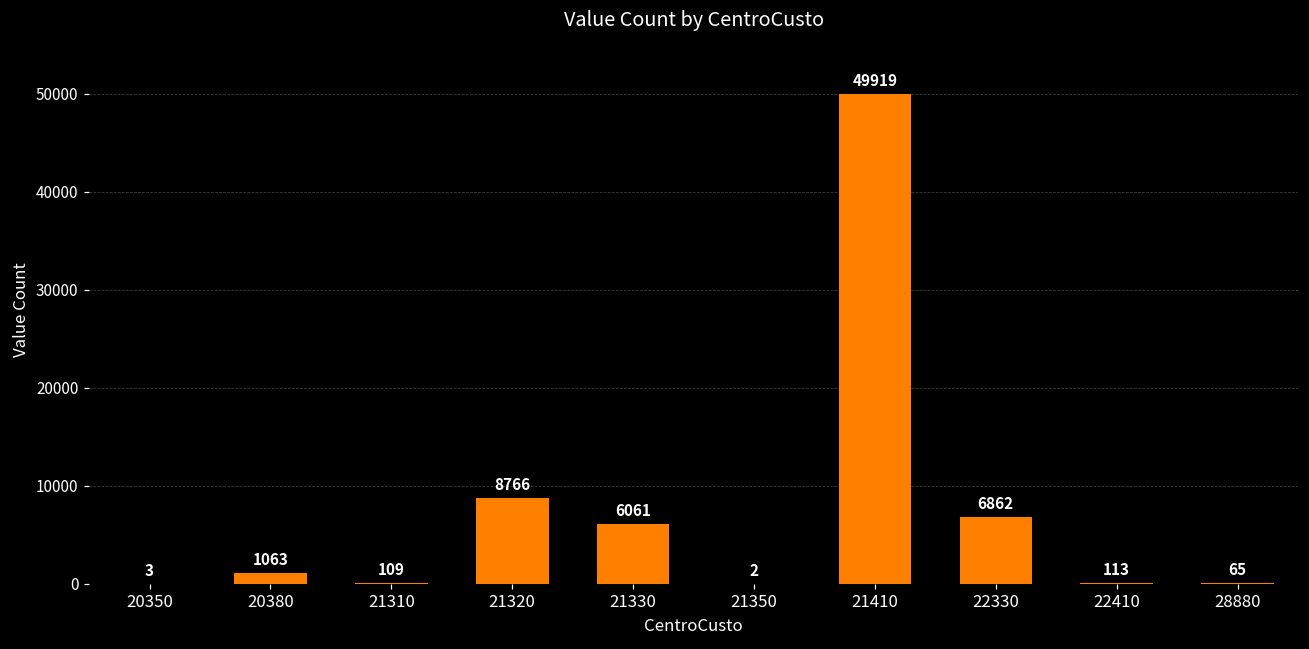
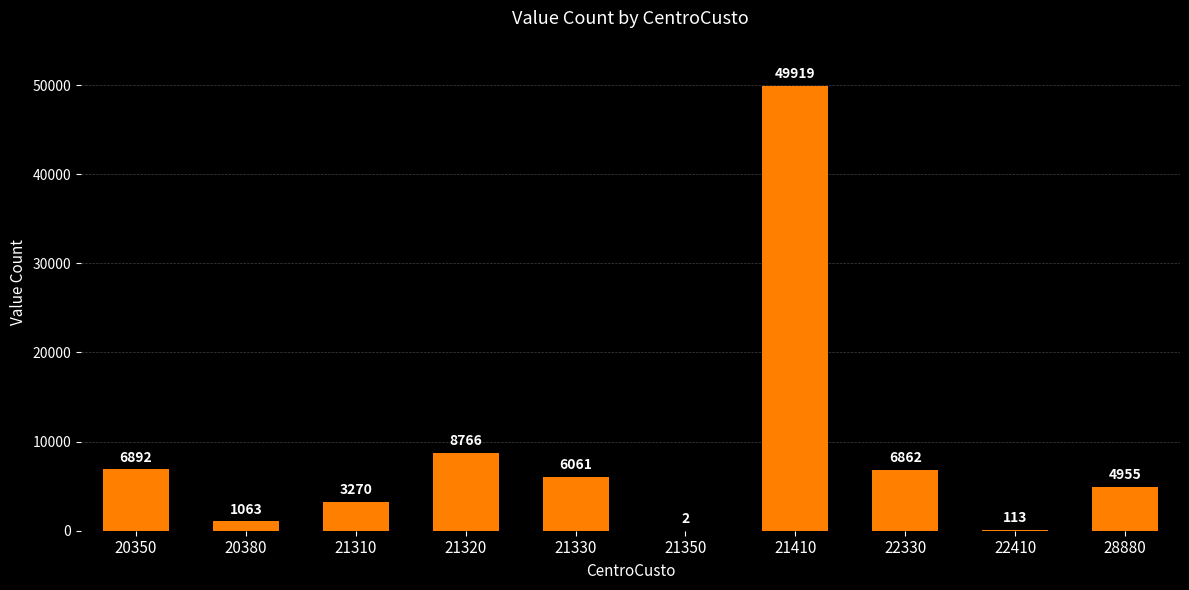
  {
-   "20350": 3,
+   "20350": 6892,
    "20380": 1063,
-   "21310": 109,
+   "21310": 3270,
    "21320": 8766,
    "21330": 6061,
    "21350": 2,
    "21410": 49919,
    "22330": 6862,
    "22410": 113,
-   "28880": 65
+   "28880": 4955
  }
